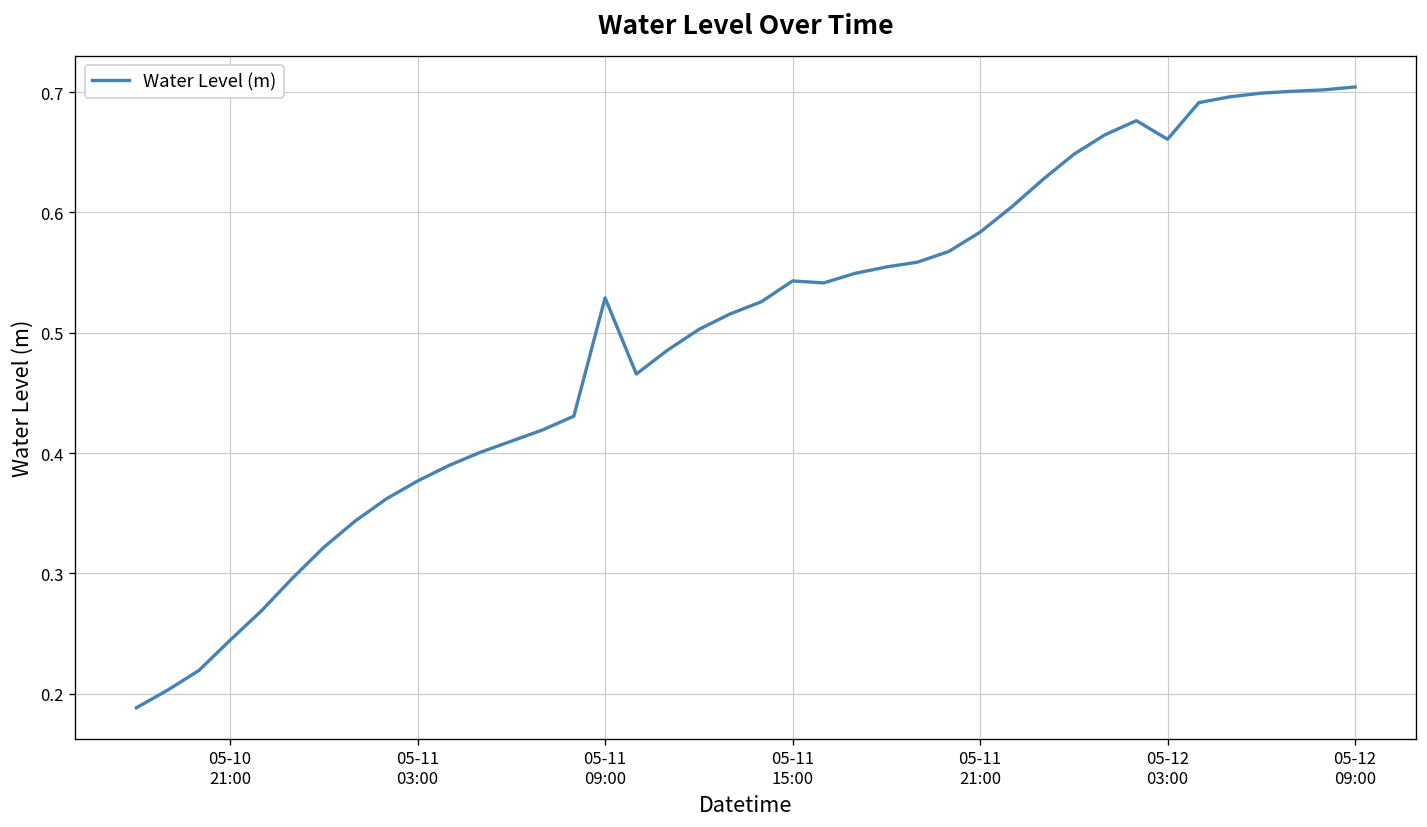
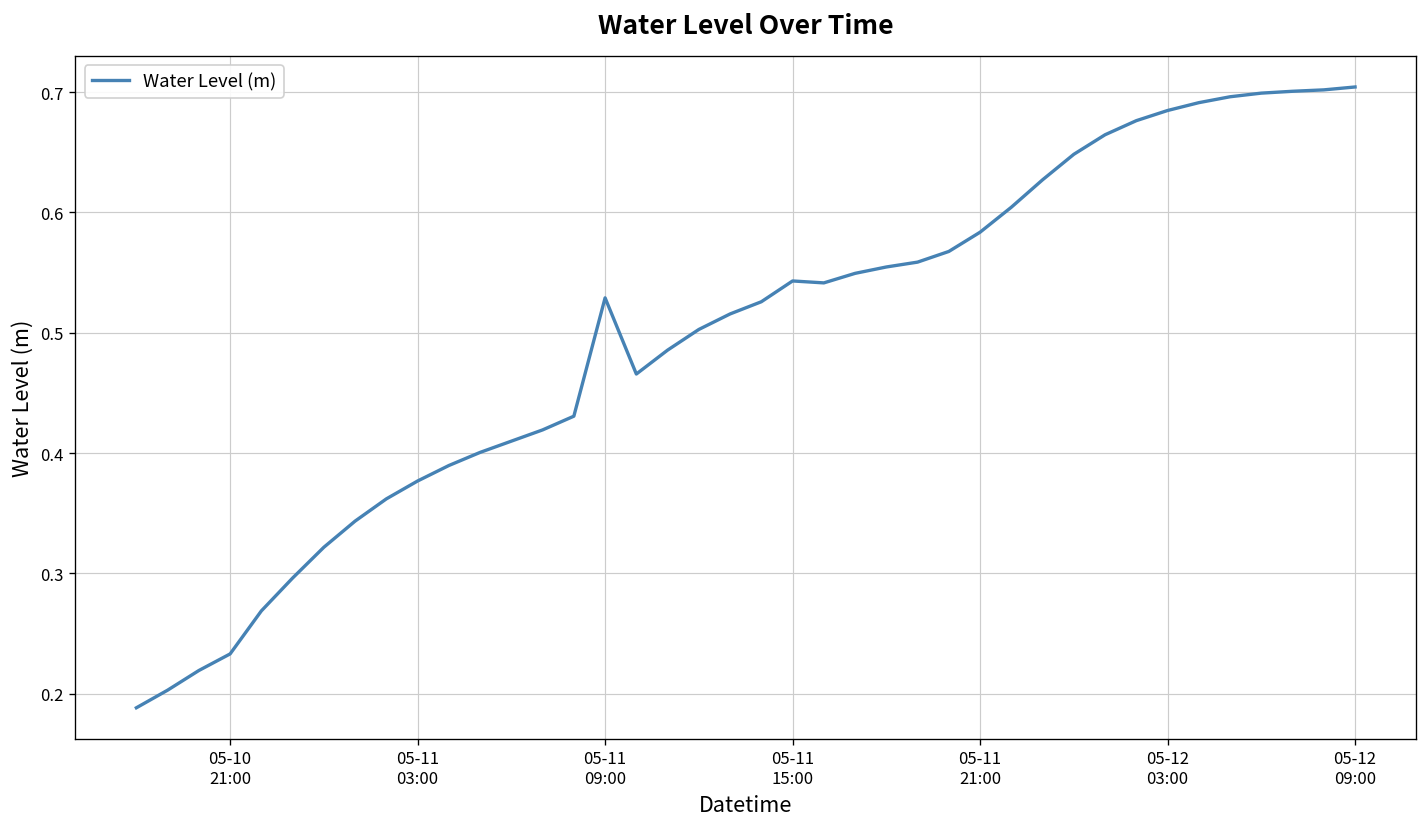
  {
-   "05-10 21:00": 0.244,
+   "05-10 21:00": 0.233,
    "05-11 03:00": 0.377,
    "05-11 09:00": 0.529,
    "05-11 15:00": 0.543,
    "05-11 21:00": 0.584,
-   "05-12 03:00": 0.661,
+   "05-12 03:00": 0.685,
    "05-12 09:00": 0.704
  }
